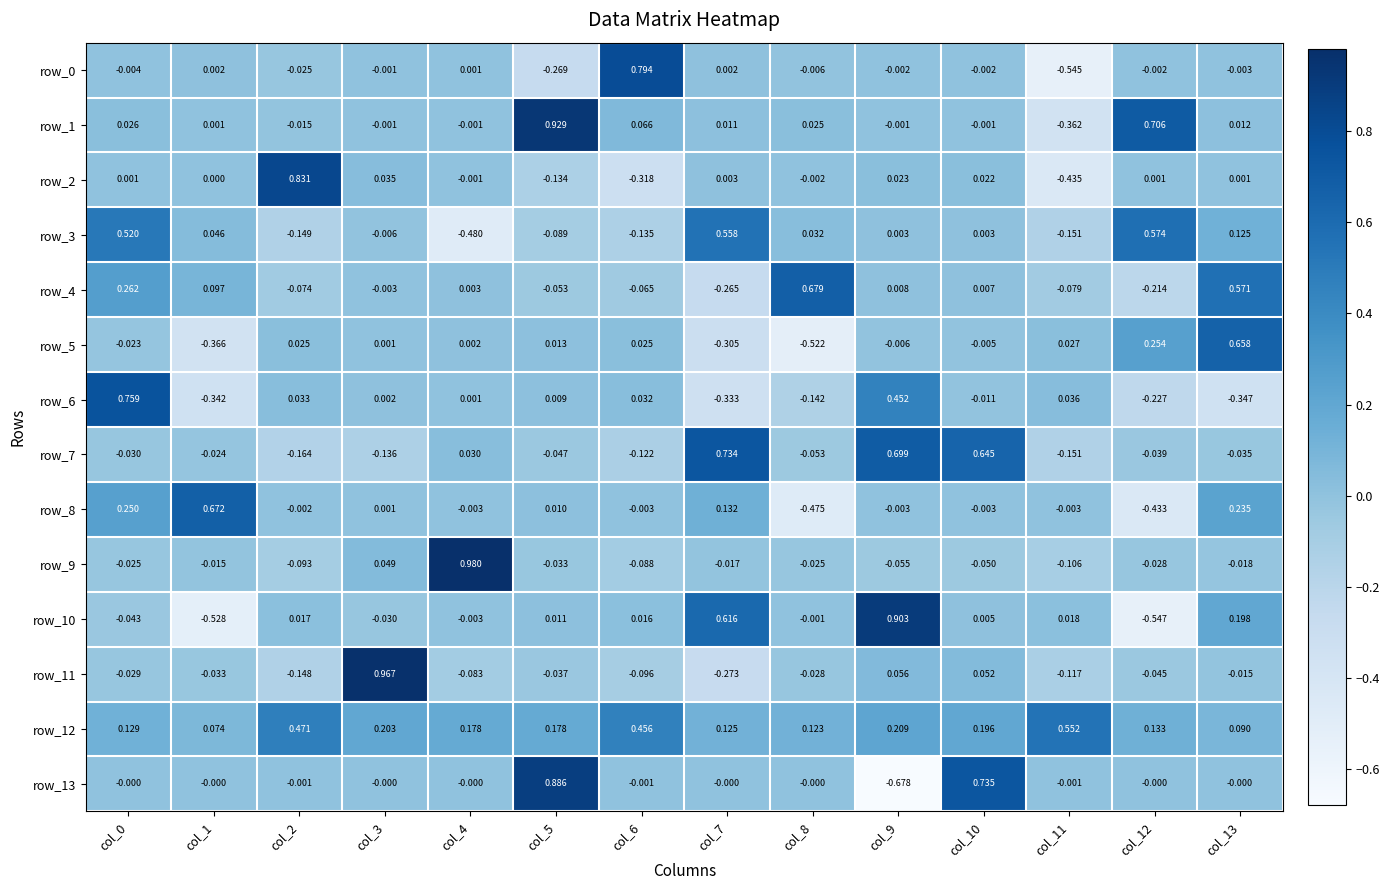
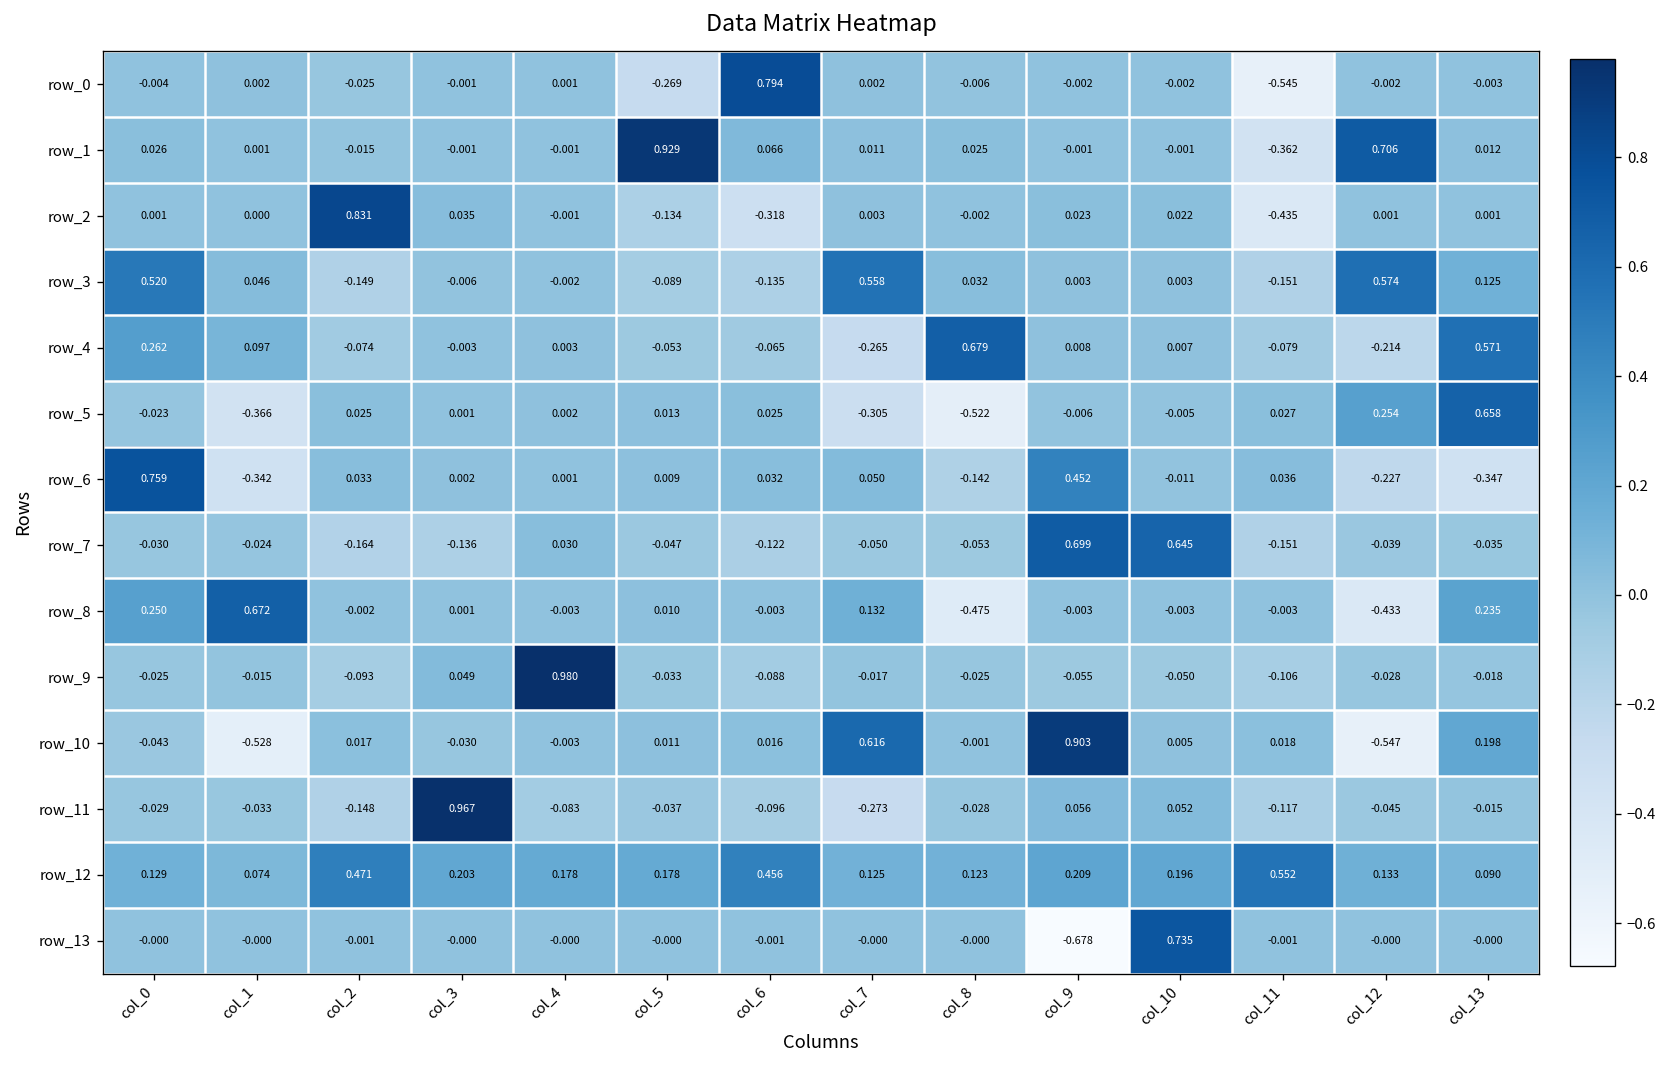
  {
    "row_0": {
      "col_0": -0.004,
      "col_1": 0.002,
      "col_2": -0.025,
      "col_3": -0.001,
      "col_4": 0.001,
      "col_5": -0.269,
      "col_6": 0.794,
      "col_7": 0.002,
      "col_8": -0.006,
      "col_9": -0.002,
      "col_10": -0.002,
      "col_11": -0.545,
      "col_12": -0.002,
      "col_13": -0.003
    },
    "row_1": {
      "col_0": 0.026,
      "col_1": 0.001,
      "col_2": -0.015,
      "col_3": -0.001,
      "col_4": -0.001,
      "col_5": 0.929,
      "col_6": 0.066,
      "col_7": 0.011,
      "col_8": 0.025,
      "col_9": -0.001,
      "col_10": -0.001,
      "col_11": -0.362,
      "col_12": 0.706,
      "col_13": 0.012
    },
    "row_2": {
      "col_0": 0.001,
      "col_1": 0.000,
      "col_2": 0.831,
      "col_3": 0.035,
      "col_4": -0.001,
      "col_5": -0.134,
      "col_6": -0.318,
      "col_7": 0.003,
      "col_8": -0.002,
      "col_9": 0.023,
      "col_10": 0.022,
      "col_11": -0.435,
      "col_12": 0.001,
      "col_13": 0.001
    },
    "row_3": {
      "col_0": 0.520,
      "col_1": 0.046,
      "col_2": -0.149,
      "col_3": -0.006,
-     "col_4": -0.480,
+     "col_4": -0.002,
      "col_5": -0.089,
      "col_6": -0.135,
      "col_7": 0.558,
      "col_8": 0.032,
      "col_9": 0.003,
      "col_10": 0.003,
      "col_11": -0.151,
      "col_12": 0.574,
      "col_13": 0.125
    },
    "row_4": {
      "col_0": 0.262,
      "col_1": 0.097,
      "col_2": -0.074,
      "col_3": -0.003,
      "col_4": 0.003,
      "col_5": -0.053,
      "col_6": -0.065,
      "col_7": -0.265,
      "col_8": 0.679,
      "col_9": 0.008,
      "col_10": 0.007,
      "col_11": -0.079,
      "col_12": -0.214,
      "col_13": 0.571
    },
    "row_5": {
      "col_0": -0.023,
      "col_1": -0.366,
      "col_2": 0.025,
      "col_3": 0.001,
      "col_4": 0.002,
      "col_5": 0.013,
      "col_6": 0.025,
      "col_7": -0.305,
      "col_8": -0.522,
      "col_9": -0.006,
      "col_10": -0.005,
      "col_11": 0.027,
      "col_12": 0.254,
      "col_13": 0.658
    },
    "row_6": {
      "col_0": 0.759,
      "col_1": -0.342,
      "col_2": 0.033,
      "col_3": 0.002,
      "col_4": 0.001,
      "col_5": 0.009,
      "col_6": 0.032,
-     "col_7": -0.333,
+     "col_7": 0.050,
      "col_8": -0.142,
      "col_9": 0.452,
      "col_10": -0.011,
      "col_11": 0.036,
      "col_12": -0.227,
      "col_13": -0.347
    },
    "row_7": {
      "col_0": -0.030,
      "col_1": -0.024,
      "col_2": -0.164,
      "col_3": -0.136,
      "col_4": 0.030,
      "col_5": -0.047,
      "col_6": -0.122,
-     "col_7": 0.734,
+     "col_7": -0.050,
      "col_8": -0.053,
      "col_9": 0.699,
      "col_10": 0.645,
      "col_11": -0.151,
      "col_12": -0.039,
      "col_13": -0.035
    },
    "row_8": {
      "col_0": 0.250,
      "col_1": 0.672,
      "col_2": -0.002,
      "col_3": 0.001,
      "col_4": -0.003,
      "col_5": 0.010,
      "col_6": -0.003,
      "col_7": 0.132,
      "col_8": -0.475,
      "col_9": -0.003,
      "col_10": -0.003,
      "col_11": -0.003,
      "col_12": -0.433,
      "col_13": 0.235
    },
    "row_9": {
      "col_0": -0.025,
      "col_1": -0.015,
      "col_2": -0.093,
      "col_3": 0.049,
      "col_4": 0.980,
      "col_5": -0.033,
      "col_6": -0.088,
      "col_7": -0.017,
      "col_8": -0.025,
      "col_9": -0.055,
      "col_10": -0.050,
      "col_11": -0.106,
      "col_12": -0.028,
      "col_13": -0.018
    },
    "row_10": {
      "col_0": -0.043,
      "col_1": -0.528,
      "col_2": 0.017,
      "col_3": -0.030,
      "col_4": -0.003,
      "col_5": 0.011,
      "col_6": 0.016,
      "col_7": 0.616,
      "col_8": -0.001,
      "col_9": 0.903,
      "col_10": 0.005,
      "col_11": 0.018,
      "col_12": -0.547,
      "col_13": 0.198
    },
    "row_11": {
      "col_0": -0.029,
      "col_1": -0.033,
      "col_2": -0.148,
      "col_3": 0.967,
      "col_4": -0.083,
      "col_5": -0.037,
      "col_6": -0.096,
      "col_7": -0.273,
      "col_8": -0.028,
      "col_9": 0.056,
      "col_10": 0.052,
      "col_11": -0.117,
      "col_12": -0.045,
      "col_13": -0.015
    },
    "row_12": {
      "col_0": 0.129,
      "col_1": 0.074,
      "col_2": 0.471,
      "col_3": 0.203,
      "col_4": 0.178,
      "col_5": 0.178,
      "col_6": 0.456,
      "col_7": 0.125,
      "col_8": 0.123,
      "col_9": 0.209,
      "col_10": 0.196,
      "col_11": 0.552,
      "col_12": 0.133,
      "col_13": 0.090
    },
    "row_13": {
      "col_0": -0.000,
      "col_1": -0.000,
      "col_2": -0.001,
      "col_3": -0.000,
      "col_4": -0.000,
-     "col_5": 0.886,
+     "col_5": -0.000,
      "col_6": -0.001,
      "col_7": -0.000,
      "col_8": -0.000,
      "col_9": -0.678,
      "col_10": 0.735,
      "col_11": -0.001,
      "col_12": -0.000,
      "col_13": -0.000
    }
  }
